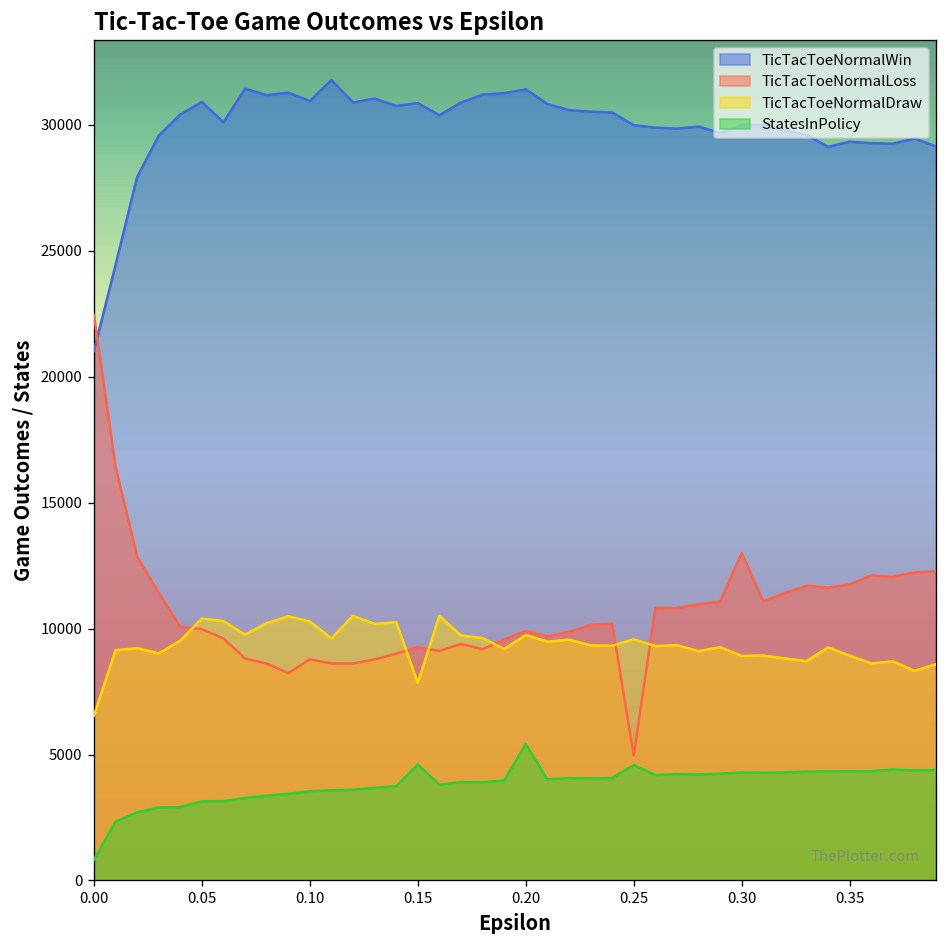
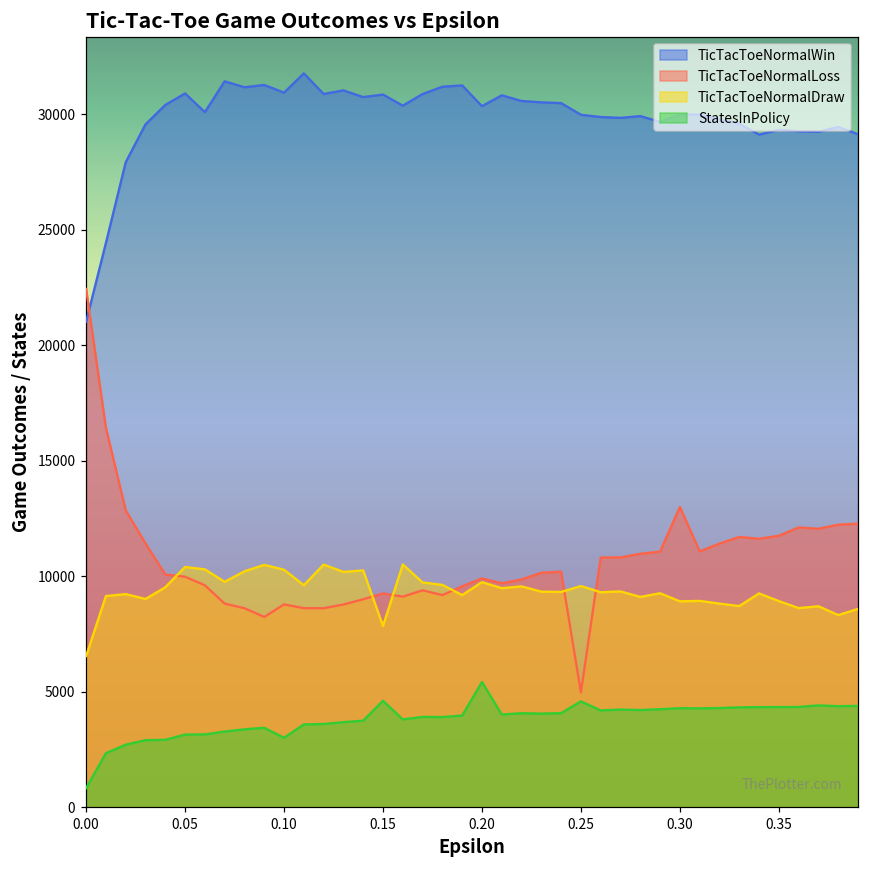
  {
    "TicTacToeNormalWin": {
      "0.00": 21000,
      "0.05": 30900,
      "0.10": 30900,
      "0.15": 30900,
-     "0.20": 31400,
+     "0.20": 30400,
      "0.25": 30000
    },
    "TicTacToeNormalLoss": {
      "0.00": 22400,
      "0.05": 10000,
      "0.10": 8800,
      "0.15": 9300,
      "0.20": 9900,
      "0.25": 5000,
      "0.30": 13000,
      "0.35": 11800
    },
    "TicTacToeNormalDraw": {
      "0.00": 6500,
      "0.05": 10400,
      "0.10": 10300,
      "0.15": 7800,
      "0.20": 9700,
      "0.25": 9600,
      "0.30": 8900,
      "0.35": 8900
    },
    "StatesInPolicy": {
      "0.00": 800,
      "0.05": 3100,
-     "0.10": 3500,
+     "0.10": 3000,
      "0.15": 4600,
      "0.20": 5400,
      "0.25": 4600,
      "0.30": 4300,
      "0.35": 4300
    }
  }
